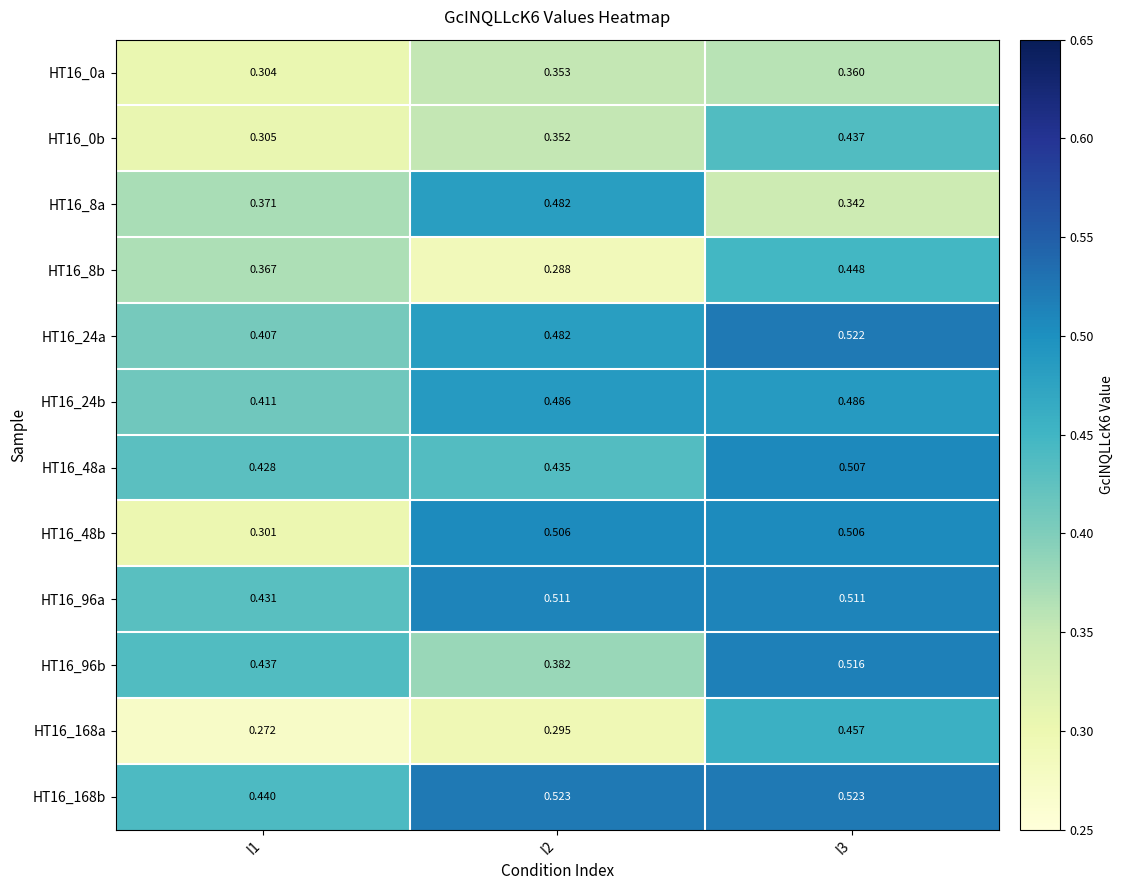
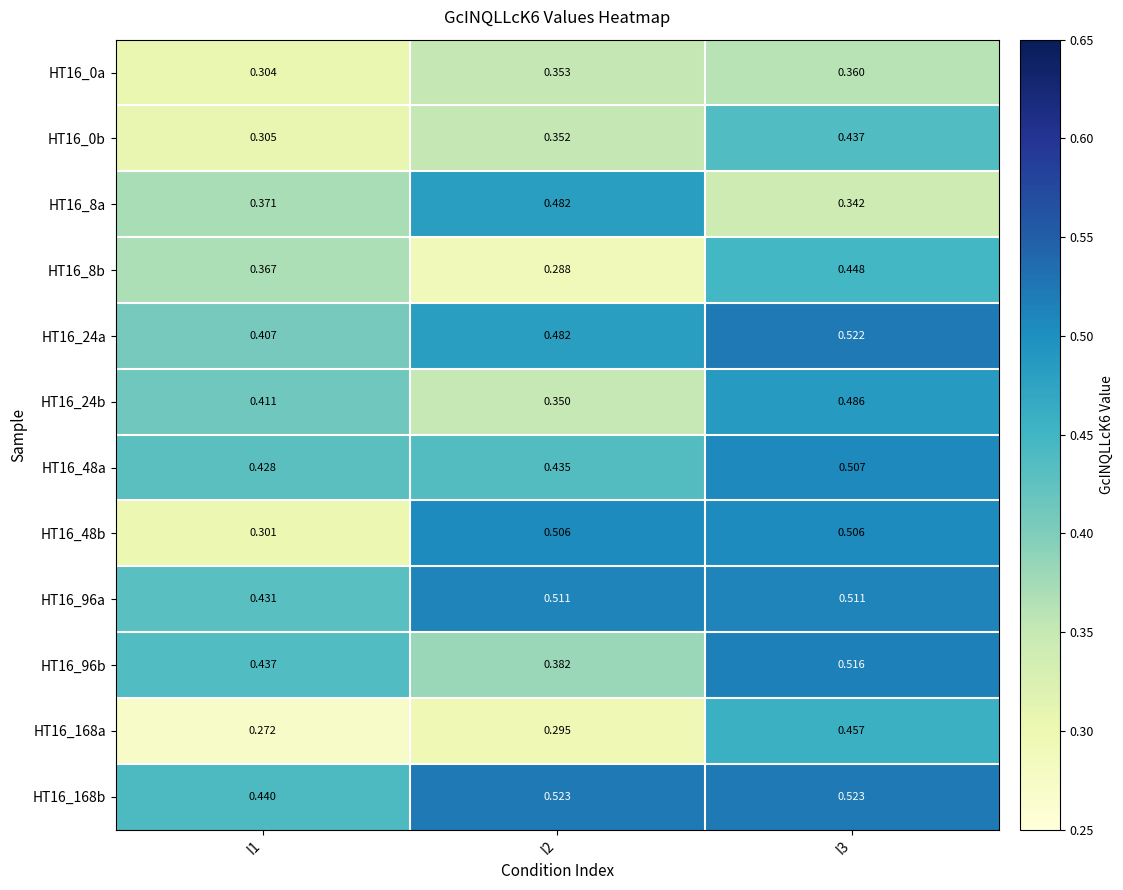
  {
    "HT16_0a": {
      "I1": 0.304,
      "I2": 0.353,
      "I3": 0.360
    },
    "HT16_0b": {
      "I1": 0.305,
      "I2": 0.352,
      "I3": 0.437
    },
    "HT16_8a": {
      "I1": 0.371,
      "I2": 0.482,
      "I3": 0.342
    },
    "HT16_8b": {
      "I1": 0.367,
      "I2": 0.288,
      "I3": 0.448
    },
    "HT16_24a": {
      "I1": 0.407,
      "I2": 0.482,
      "I3": 0.522
    },
    "HT16_24b": {
      "I1": 0.411,
-     "I2": 0.486,
+     "I2": 0.350,
      "I3": 0.486
    },
    "HT16_48a": {
      "I1": 0.428,
      "I2": 0.435,
      "I3": 0.507
    },
    "HT16_48b": {
      "I1": 0.301,
      "I2": 0.506,
      "I3": 0.506
    },
    "HT16_96a": {
      "I1": 0.431,
      "I2": 0.511,
      "I3": 0.511
    },
    "HT16_96b": {
      "I1": 0.437,
      "I2": 0.382,
      "I3": 0.516
    },
    "HT16_168a": {
      "I1": 0.272,
      "I2": 0.295,
      "I3": 0.457
    },
    "HT16_168b": {
      "I1": 0.440,
      "I2": 0.523,
      "I3": 0.523
    }
  }
